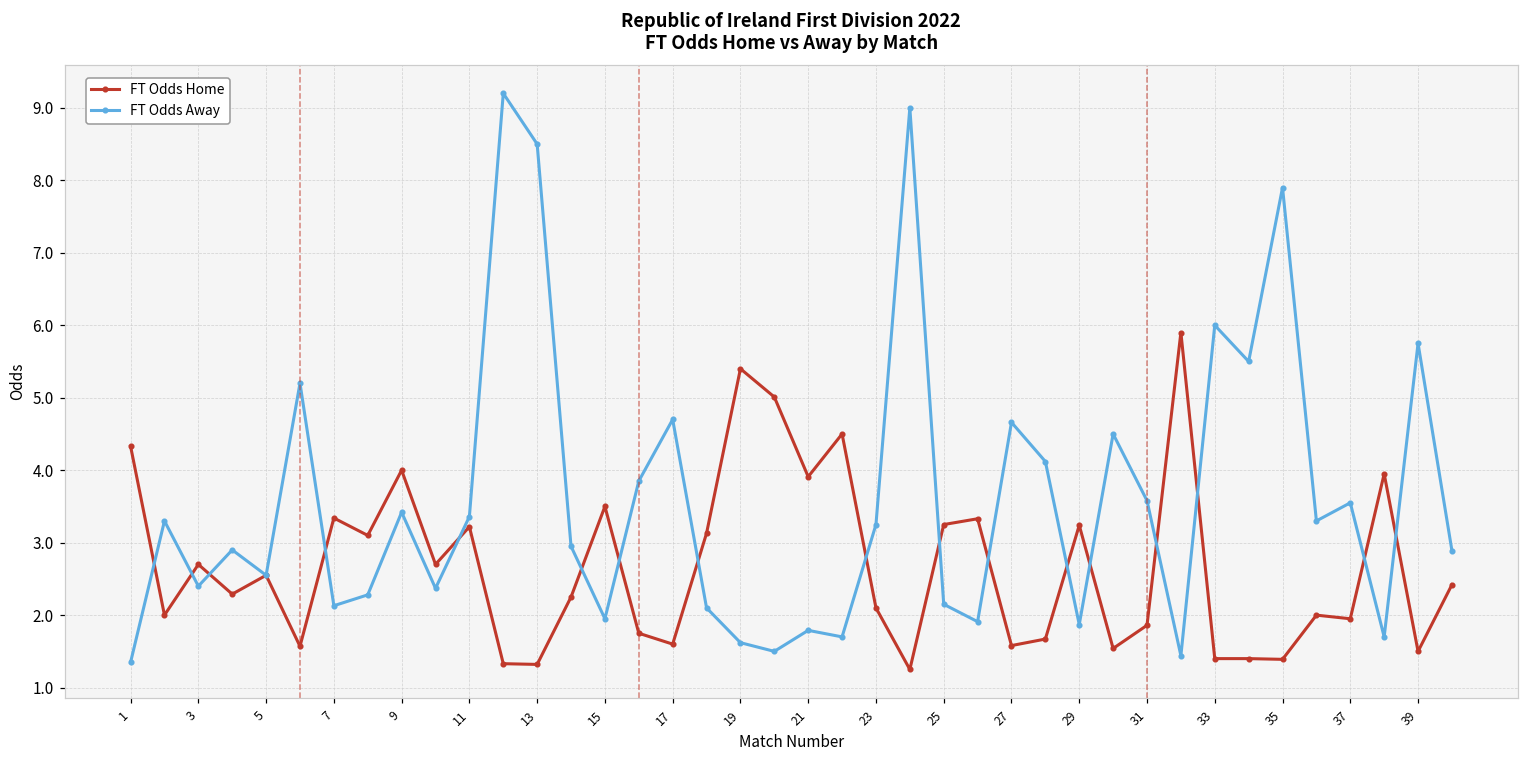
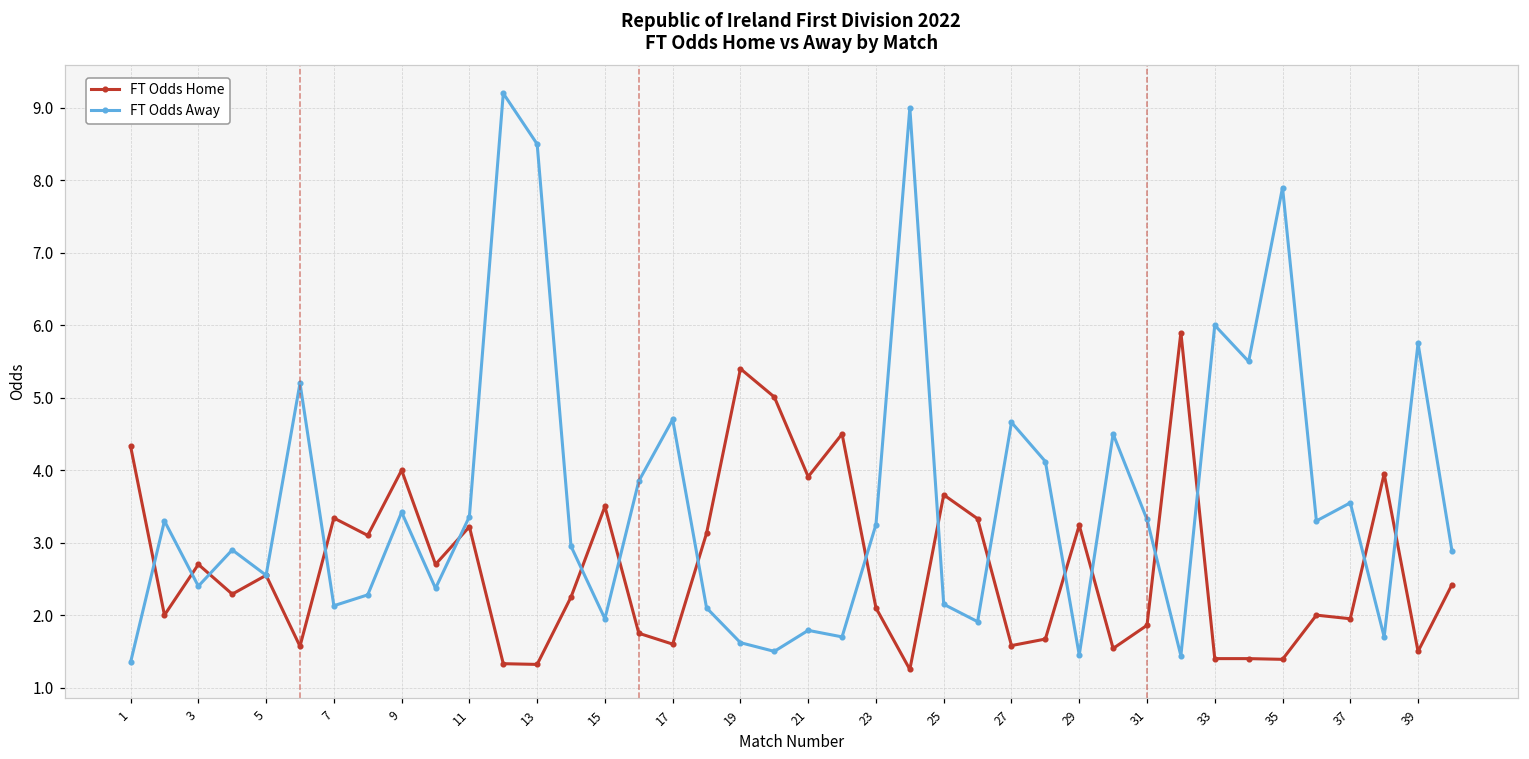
  {
    "FT Odds Home": {
      "1": 4.3,
      "3": 2.7,
      "7": 3.3,
      "9": 4.0,
      "11": 3.2,
      "13": 1.3,
      "15": 3.5,
      "17": 1.6,
      "19": 5.4,
      "21": 3.9,
      "23": 2.1,
-     "25": 3.3,
+     "25": 3.7,
      "27": 1.6,
      "29": 3.2,
      "31": 1.9,
      "33": 1.4,
      "35": 1.4,
      "37": 2.0,
      "39": 1.5
    },
    "FT Odds Away": {
      "1": 1.4,
      "3": 2.4,
      "7": 2.1,
      "9": 3.4,
      "11": 3.4,
      "13": 8.5,
      "15": 2.0,
      "17": 4.7,
      "19": 1.6,
      "21": 1.8,
      "23": 3.3,
      "25": 2.2,
      "27": 4.7,
-     "29": 1.9,
-     "31": 3.6,
+     "29": 1.5,
+     "31": 3.3,
      "33": 6.0,
      "35": 7.9,
      "37": 3.6,
      "39": 5.8
    }
  }
